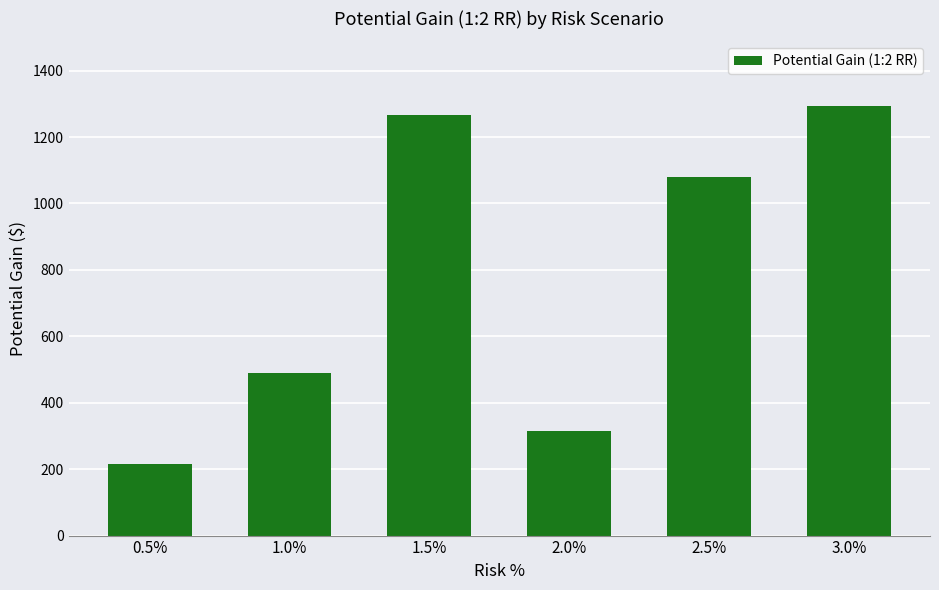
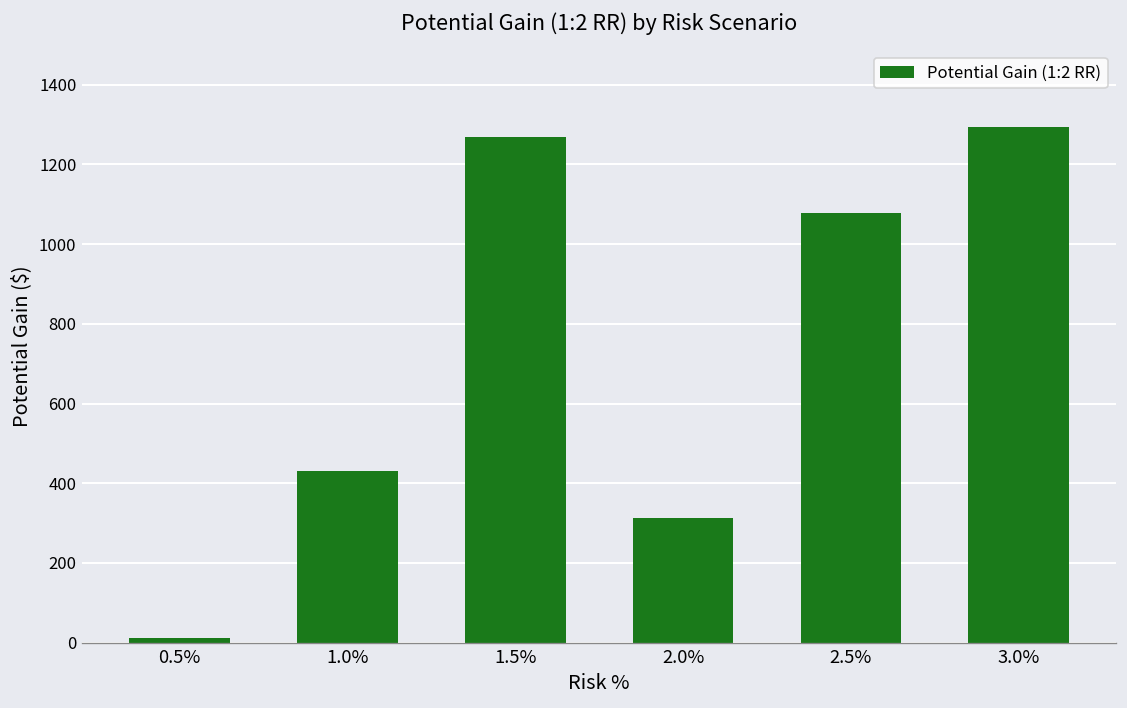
  {
-   "0.5%": 220,
-   "1.0%": 490,
+   "0.5%": 10,
+   "1.0%": 430,
    "1.5%": 1270,
    "2.0%": 310,
    "2.5%": 1080,
    "3.0%": 1290
  }
